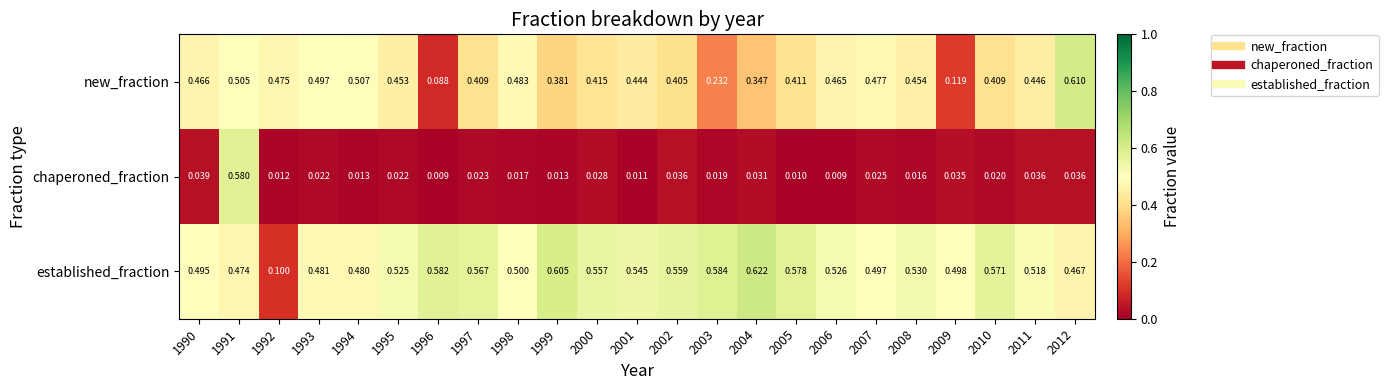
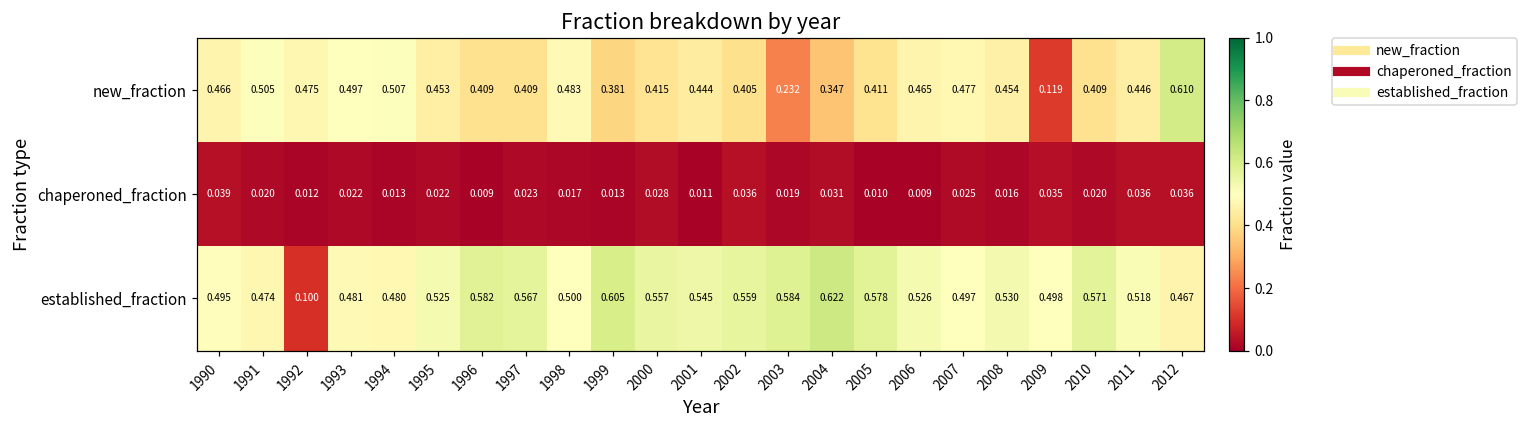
  {
    "new_fraction": {
      "1990": 0.466,
      "1991": 0.505,
      "1992": 0.475,
      "1993": 0.497,
      "1994": 0.507,
      "1995": 0.453,
-     "1996": 0.088,
+     "1996": 0.409,
      "1997": 0.409,
      "1998": 0.483,
      "1999": 0.381,
      "2000": 0.415,
      "2001": 0.444,
      "2002": 0.405,
      "2003": 0.232,
      "2004": 0.347,
      "2005": 0.411,
      "2006": 0.465,
      "2007": 0.477,
      "2008": 0.454,
      "2009": 0.119,
      "2010": 0.409,
      "2011": 0.446,
      "2012": 0.610
    },
    "chaperoned_fraction": {
      "1990": 0.039,
-     "1991": 0.580,
+     "1991": 0.020,
      "1992": 0.012,
      "1993": 0.022,
      "1994": 0.013,
      "1995": 0.022,
      "1996": 0.009,
      "1997": 0.023,
      "1998": 0.017,
      "1999": 0.013,
      "2000": 0.028,
      "2001": 0.011,
      "2002": 0.036,
      "2003": 0.019,
      "2004": 0.031,
      "2005": 0.010,
      "2006": 0.009,
      "2007": 0.025,
      "2008": 0.016,
      "2009": 0.035,
      "2010": 0.020,
      "2011": 0.036,
      "2012": 0.036
    },
    "established_fraction": {
      "1990": 0.495,
      "1991": 0.474,
      "1992": 0.100,
      "1993": 0.481,
      "1994": 0.480,
      "1995": 0.525,
      "1996": 0.582,
      "1997": 0.567,
      "1998": 0.500,
      "1999": 0.605,
      "2000": 0.557,
      "2001": 0.545,
      "2002": 0.559,
      "2003": 0.584,
      "2004": 0.622,
      "2005": 0.578,
      "2006": 0.526,
      "2007": 0.497,
      "2008": 0.530,
      "2009": 0.498,
      "2010": 0.571,
      "2011": 0.518,
      "2012": 0.467
    }
  }
